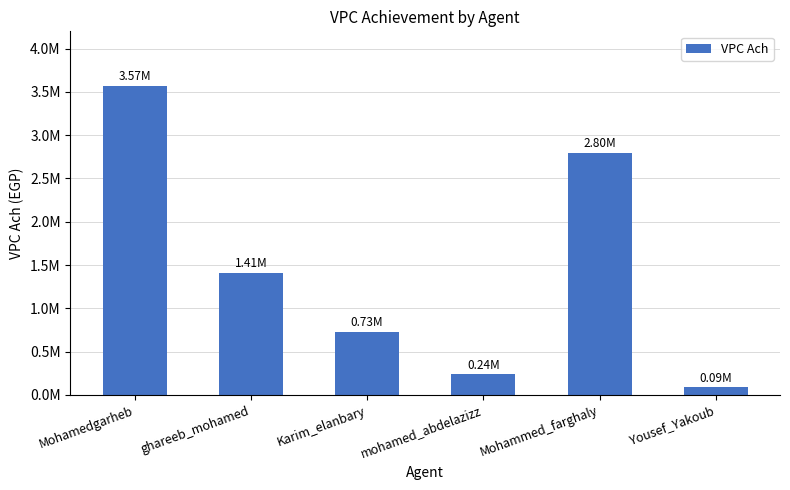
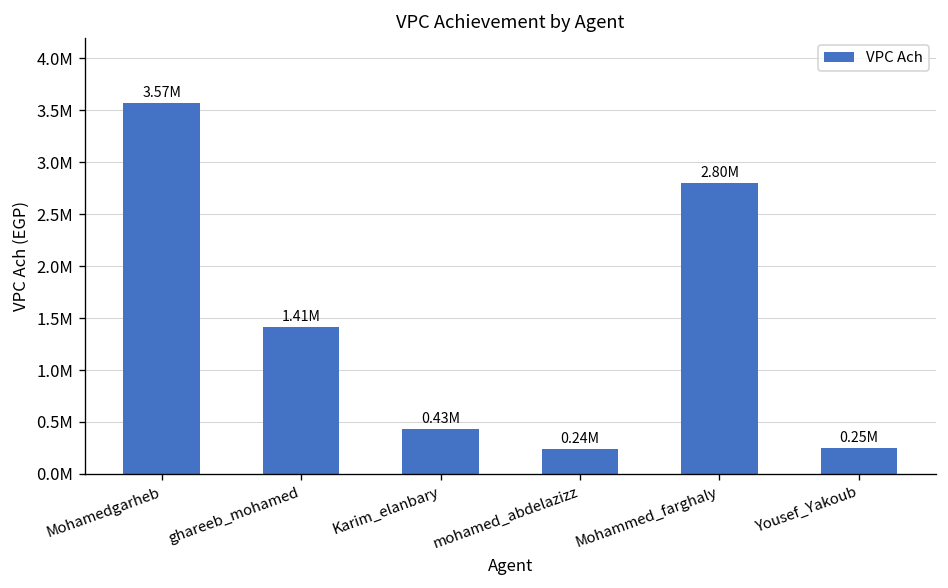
  {
    "Mohamedgarheb": "3.57M",
    "ghareeb_mohamed": "1.41M",
-   "Karim_elanbary": "0.73M",
+   "Karim_elanbary": "0.43M",
    "mohamed_abdelazizz": "0.24M",
    "Mohammed_farghaly": "2.80M",
-   "Yousef_Yakoub": "0.09M"
+   "Yousef_Yakoub": "0.25M"
  }
